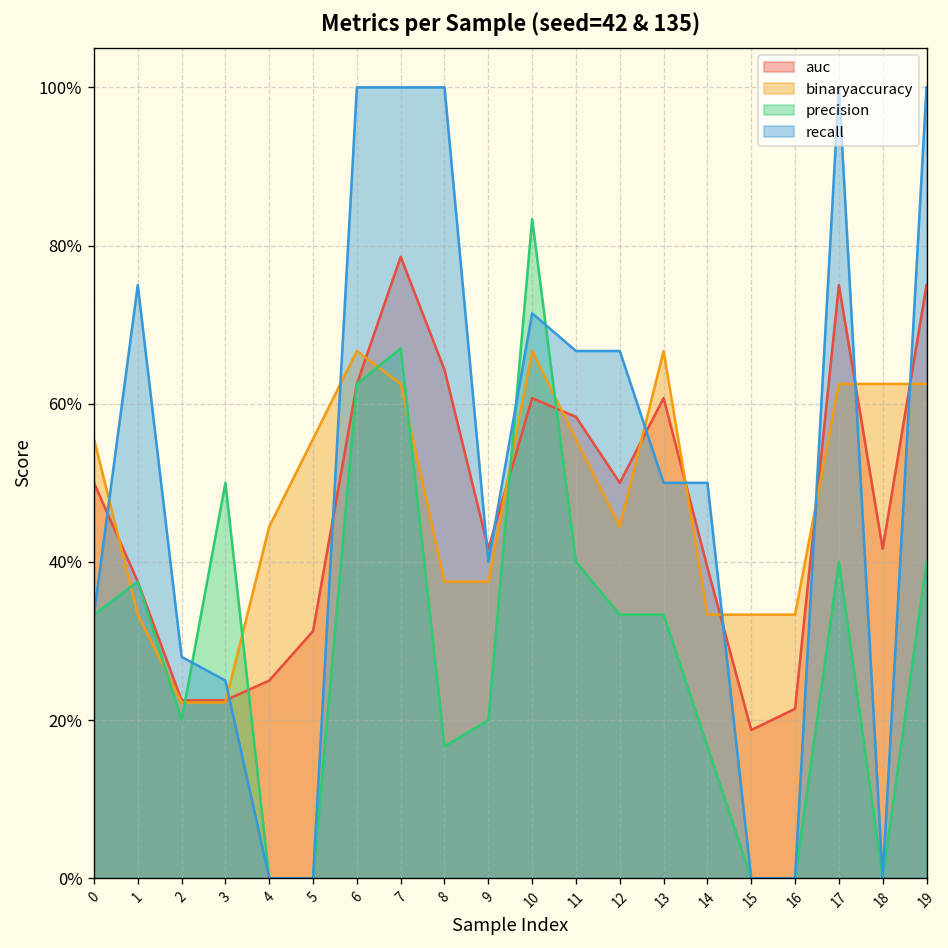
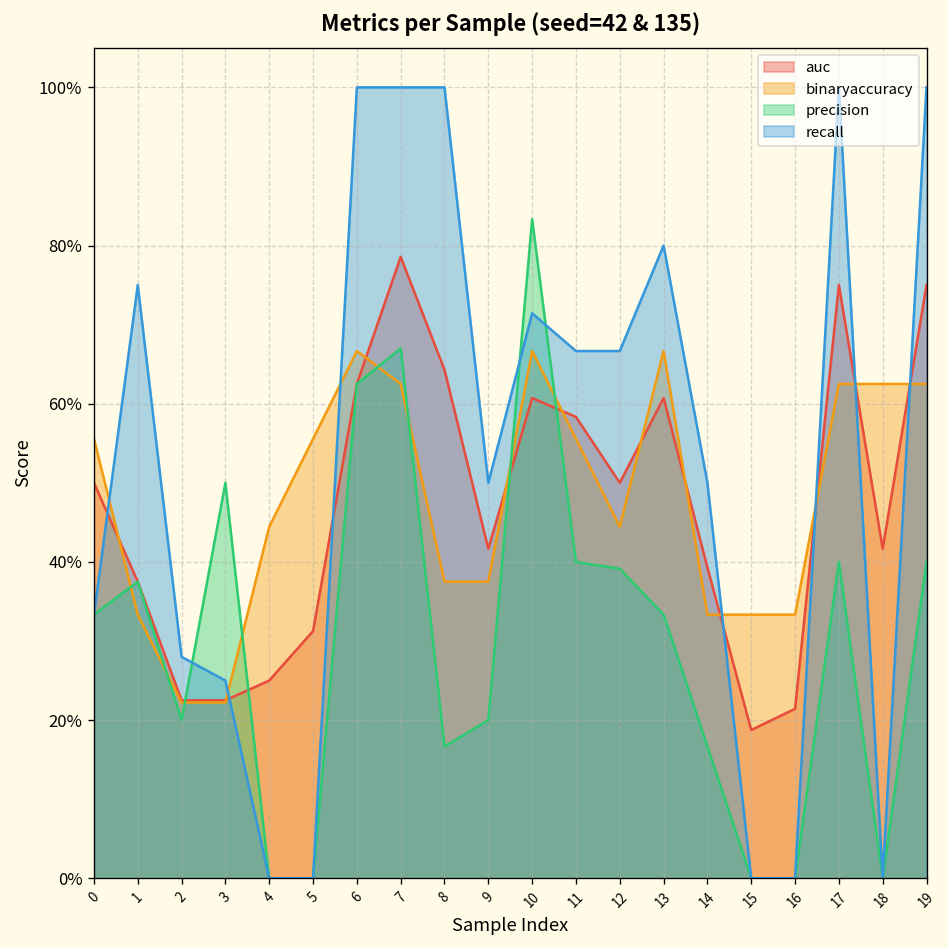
  {
    "precision": {
      "2": "20%",
      "3": "50%",
      "7": "67%",
      "8": "17%",
      "9": "20%",
      "10": "83%",
      "11": "40%",
-     "12": "33%",
+     "12": "39%",
      "13": "33%",
      "14": "17%",
      "17": "40%",
      "19": "40%"
    },
    "recall": {
      "1": "75%",
      "2": "28%",
      "3": "25%",
      "6": "100%",
      "7": "100%",
      "8": "100%",
-     "9": "40%",
+     "9": "50%",
      "10": "71%",
      "11": "67%",
      "12": "67%",
-     "13": "50%",
+     "13": "80%",
      "14": "50%",
      "19": "100%"
    }
  }
